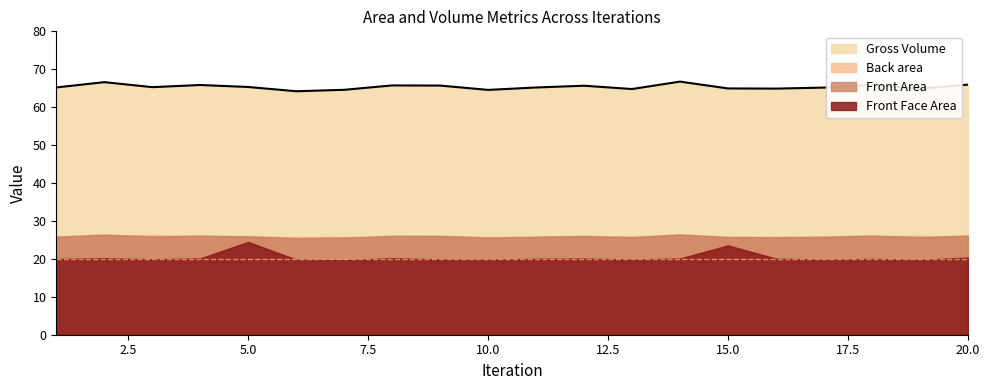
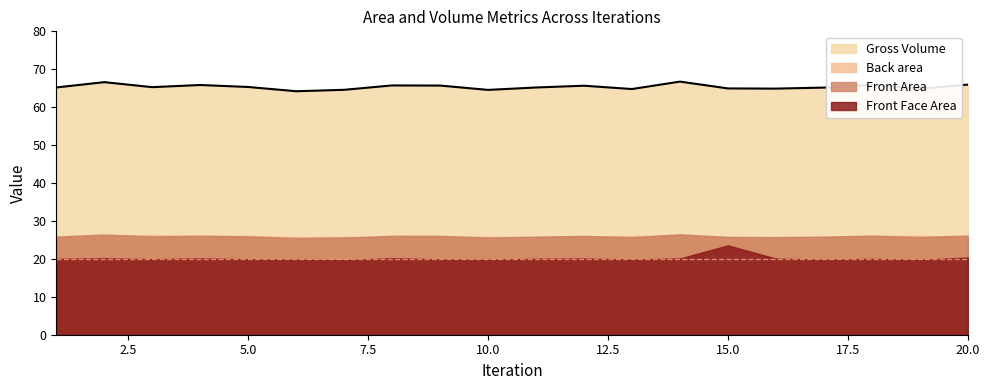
  {
    "Front Face Area": {
-     "5.0": 24,
+     "5.0": 20,
      "10.0": 20,
      "15.0": 24,
      "20.0": 20
    }
  }
